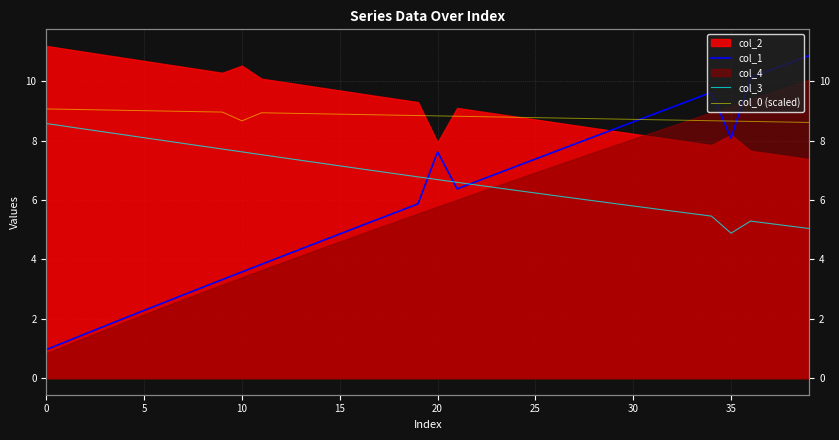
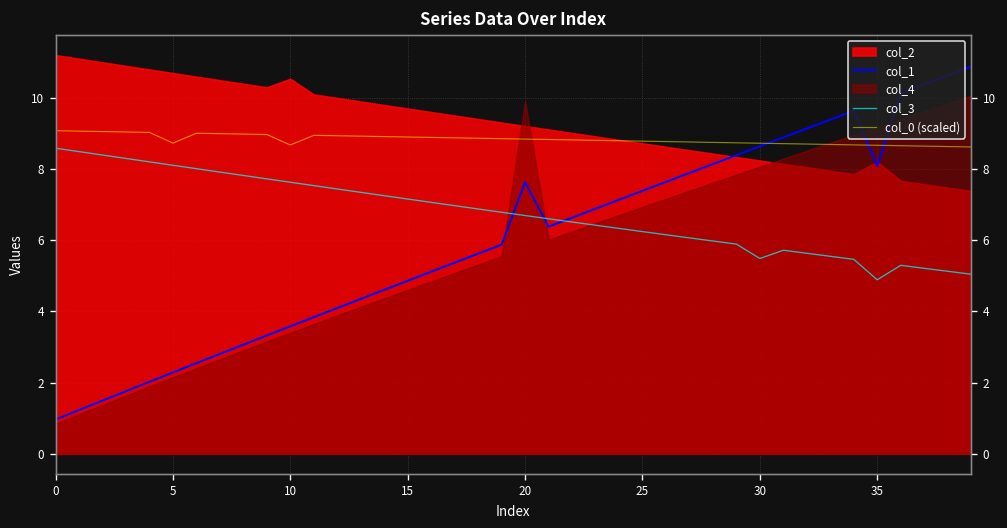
  {
    "col_1": {
      "0": 1.0,
      "5": 2.3,
      "10": 3.6,
      "15": 4.9,
      "20": 7.6,
      "25": 7.4,
      "35": 8.1
    },
    "col_2": {
      "0": 11.2,
      "5": 10.7,
      "10": 10.5,
      "15": 9.7,
-     "20": 7.9,
+     "20": 9.2,
      "30": 8.2,
      "35": 8.2
    },
    "col_3": {
      "0": 8.6,
      "5": 8.1,
      "10": 7.6,
      "15": 7.2,
      "20": 6.7,
      "25": 6.2,
-     "30": 5.8,
+     "30": 5.5,
      "35": 4.9
    },
    "col_4": {
      "0": 0.8,
      "5": 2.1,
      "10": 3.4,
      "15": 4.6,
-     "20": 5.8,
+     "20": 9.9,
      "25": 6.9,
      "30": 8.1
    },
    "col_0 (scaled)": {
      "0": 9.1,
-     "5": 9.0,
+     "5": 8.7,
      "10": 8.7,
      "15": 8.9,
      "20": 8.8,
      "35": 8.7
    }
  }
